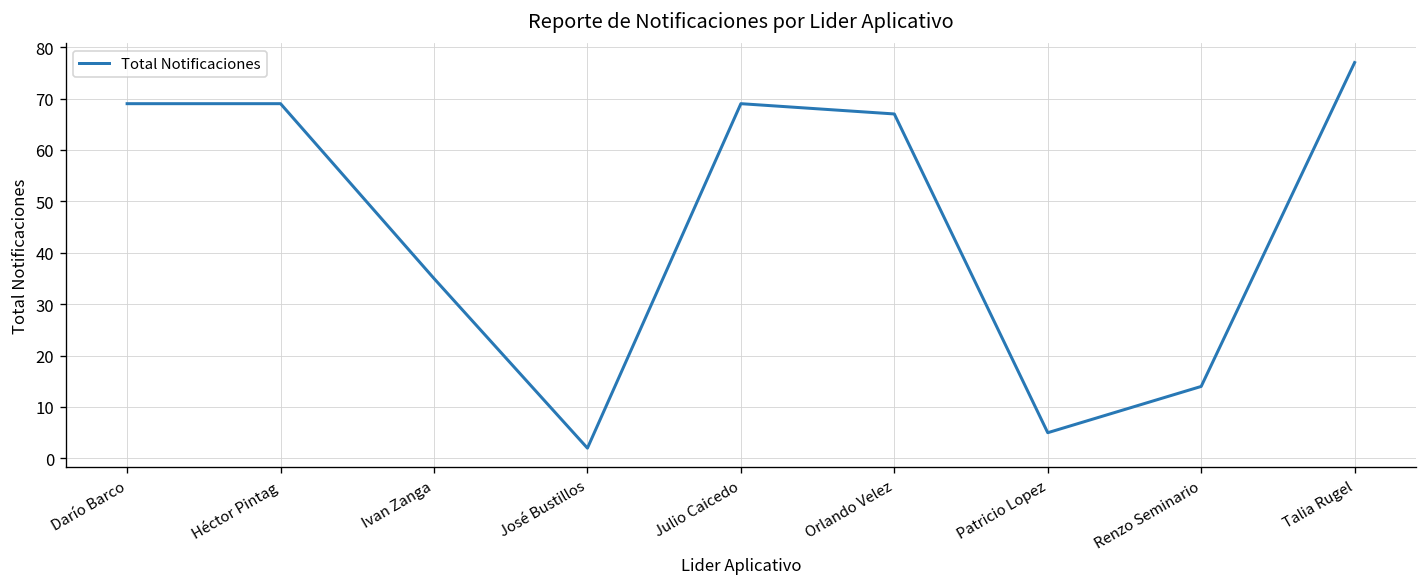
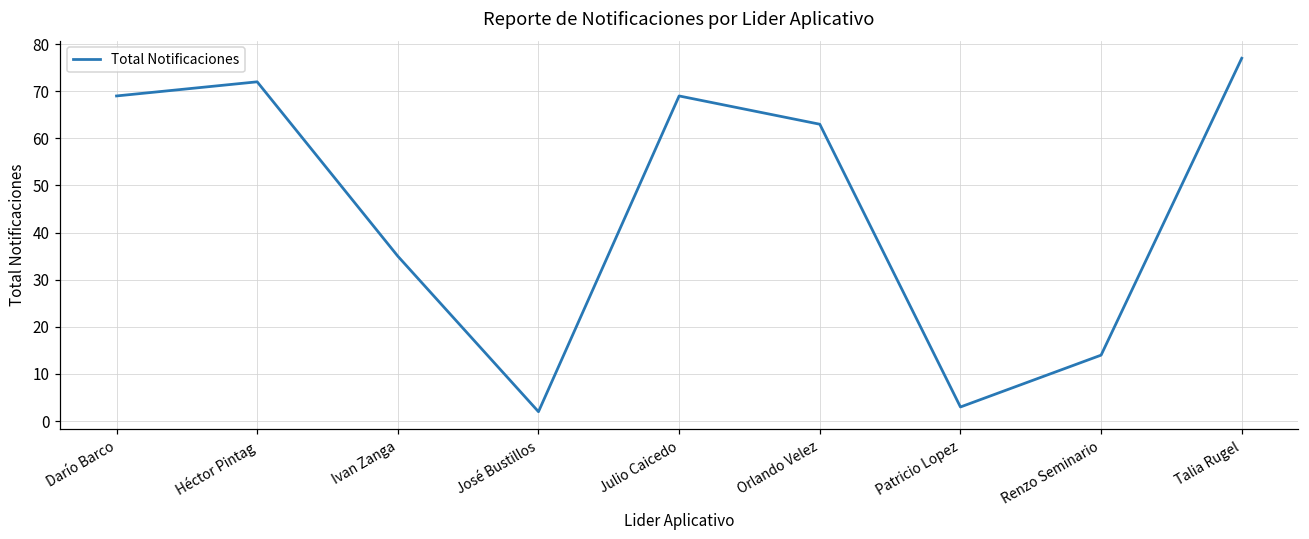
  {
    "Darío Barco": 69,
-   "Héctor Pintag": 69,
+   "Héctor Pintag": 72,
    "Ivan Zanga": 35,
    "José Bustillos": 2,
    "Julio Caicedo": 69,
-   "Orlando Velez": 67,
-   "Patricio Lopez": 5,
+   "Orlando Velez": 63,
+   "Patricio Lopez": 3,
    "Renzo Seminario": 14,
    "Talia Rugel": 77
  }
